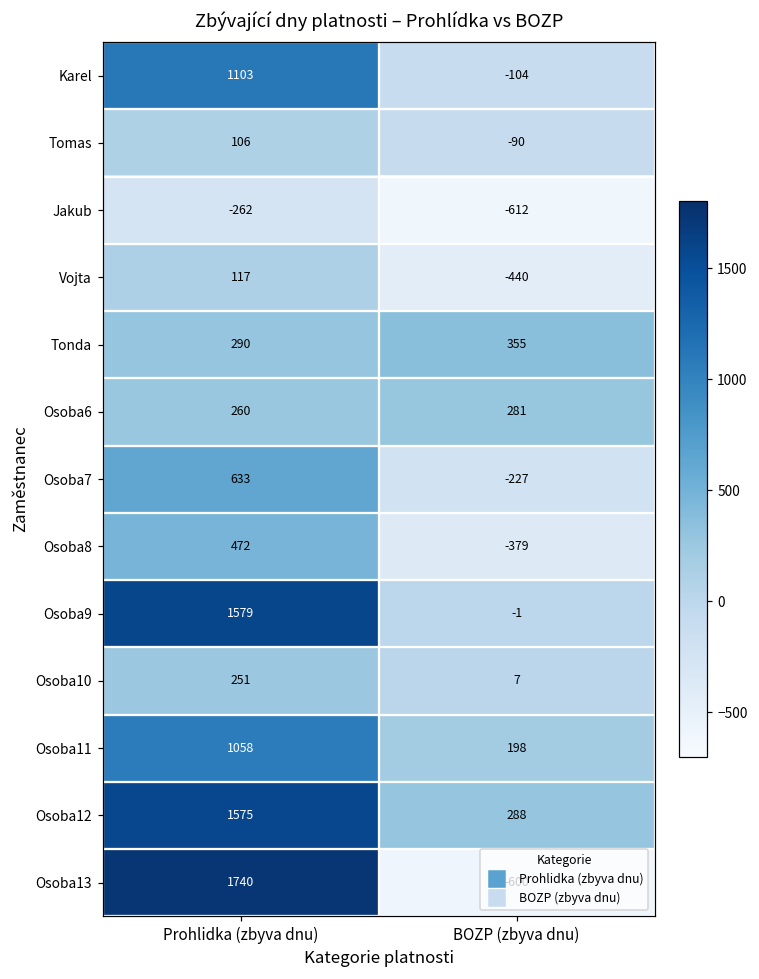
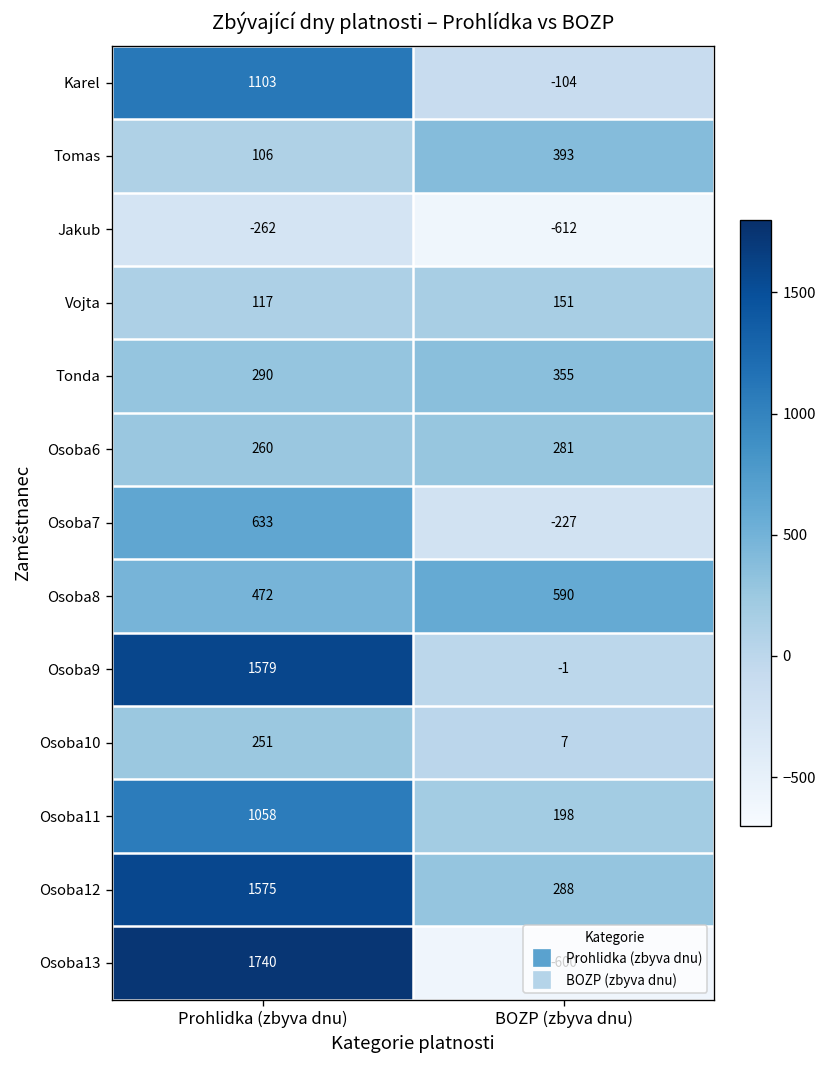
  {
    "Karel": {
      "Prohlidka (zbyva dnu)": 1103,
      "BOZP (zbyva dnu)": -104
    },
    "Tomas": {
      "Prohlidka (zbyva dnu)": 106,
-     "BOZP (zbyva dnu)": -90
+     "BOZP (zbyva dnu)": 393
    },
    "Jakub": {
      "Prohlidka (zbyva dnu)": -262,
      "BOZP (zbyva dnu)": -612
    },
    "Vojta": {
      "Prohlidka (zbyva dnu)": 117,
-     "BOZP (zbyva dnu)": -440
+     "BOZP (zbyva dnu)": 151
    },
    "Tonda": {
      "Prohlidka (zbyva dnu)": 290,
      "BOZP (zbyva dnu)": 355
    },
    "Osoba6": {
      "Prohlidka (zbyva dnu)": 260,
      "BOZP (zbyva dnu)": 281
    },
    "Osoba7": {
      "Prohlidka (zbyva dnu)": 633,
      "BOZP (zbyva dnu)": -227
    },
    "Osoba8": {
      "Prohlidka (zbyva dnu)": 472,
-     "BOZP (zbyva dnu)": -379
+     "BOZP (zbyva dnu)": 590
    },
    "Osoba9": {
      "Prohlidka (zbyva dnu)": 1579,
      "BOZP (zbyva dnu)": -1
    },
    "Osoba10": {
      "Prohlidka (zbyva dnu)": 251,
      "BOZP (zbyva dnu)": 7
    },
    "Osoba11": {
      "Prohlidka (zbyva dnu)": 1058,
      "BOZP (zbyva dnu)": 198
    },
    "Osoba12": {
      "Prohlidka (zbyva dnu)": 1575,
      "BOZP (zbyva dnu)": 288
    },
    "Osoba13": {
      "Prohlidka (zbyva dnu)": 1740
    }
  }
